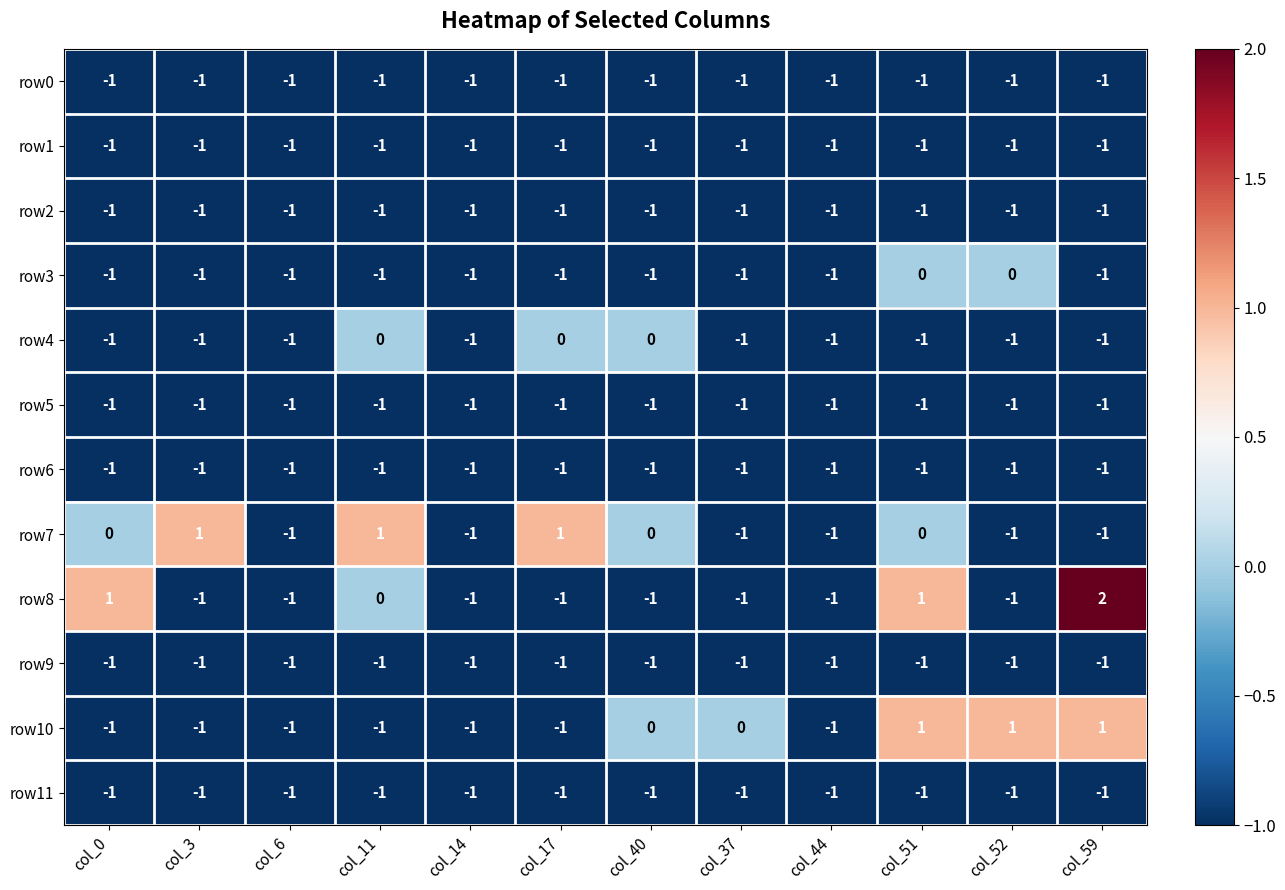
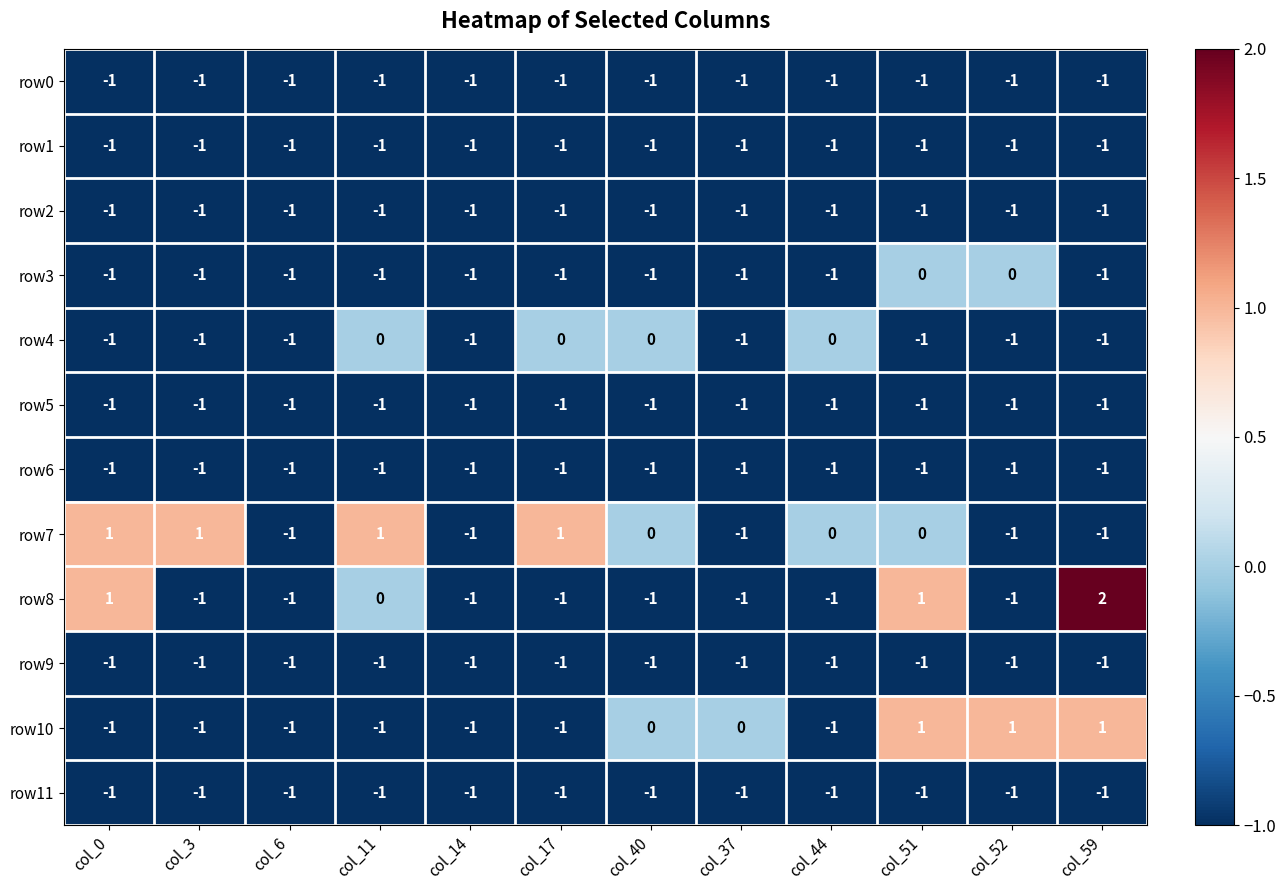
  {
    "row0": {
      "col_0": -1,
      "col_3": -1,
      "col_6": -1,
      "col_11": -1,
      "col_14": -1,
      "col_17": -1,
      "col_40": -1,
      "col_37": -1,
      "col_44": -1,
      "col_51": -1,
      "col_52": -1,
      "col_59": -1
    },
    "row1": {
      "col_0": -1,
      "col_3": -1,
      "col_6": -1,
      "col_11": -1,
      "col_14": -1,
      "col_17": -1,
      "col_40": -1,
      "col_37": -1,
      "col_44": -1,
      "col_51": -1,
      "col_52": -1,
      "col_59": -1
    },
    "row2": {
      "col_0": -1,
      "col_3": -1,
      "col_6": -1,
      "col_11": -1,
      "col_14": -1,
      "col_17": -1,
      "col_40": -1,
      "col_37": -1,
      "col_44": -1,
      "col_51": -1,
      "col_52": -1,
      "col_59": -1
    },
    "row3": {
      "col_0": -1,
      "col_3": -1,
      "col_6": -1,
      "col_11": -1,
      "col_14": -1,
      "col_17": -1,
      "col_40": -1,
      "col_37": -1,
      "col_44": -1,
      "col_51": 0,
      "col_52": 0,
      "col_59": -1
    },
    "row4": {
      "col_0": -1,
      "col_3": -1,
      "col_6": -1,
      "col_11": 0,
      "col_14": -1,
      "col_17": 0,
      "col_40": 0,
      "col_37": -1,
-     "col_44": -1,
+     "col_44": 0,
      "col_51": -1,
      "col_52": -1,
      "col_59": -1
    },
    "row5": {
      "col_0": -1,
      "col_3": -1,
      "col_6": -1,
      "col_11": -1,
      "col_14": -1,
      "col_17": -1,
      "col_40": -1,
      "col_37": -1,
      "col_44": -1,
      "col_51": -1,
      "col_52": -1,
      "col_59": -1
    },
    "row6": {
      "col_0": -1,
      "col_3": -1,
      "col_6": -1,
      "col_11": -1,
      "col_14": -1,
      "col_17": -1,
      "col_40": -1,
      "col_37": -1,
      "col_44": -1,
      "col_51": -1,
      "col_52": -1,
      "col_59": -1
    },
    "row7": {
-     "col_0": 0,
+     "col_0": 1,
      "col_3": 1,
      "col_6": -1,
      "col_11": 1,
      "col_14": -1,
      "col_17": 1,
      "col_40": 0,
      "col_37": -1,
-     "col_44": -1,
+     "col_44": 0,
      "col_51": 0,
      "col_52": -1,
      "col_59": -1
    },
    "row8": {
      "col_0": 1,
      "col_3": -1,
      "col_6": -1,
      "col_11": 0,
      "col_14": -1,
      "col_17": -1,
      "col_40": -1,
      "col_37": -1,
      "col_44": -1,
      "col_51": 1,
      "col_52": -1,
      "col_59": 2
    },
    "row9": {
      "col_0": -1,
      "col_3": -1,
      "col_6": -1,
      "col_11": -1,
      "col_14": -1,
      "col_17": -1,
      "col_40": -1,
      "col_37": -1,
      "col_44": -1,
      "col_51": -1,
      "col_52": -1,
      "col_59": -1
    },
    "row10": {
      "col_0": -1,
      "col_3": -1,
      "col_6": -1,
      "col_11": -1,
      "col_14": -1,
      "col_17": -1,
      "col_40": 0,
      "col_37": 0,
      "col_44": -1,
      "col_51": 1,
      "col_52": 1,
      "col_59": 1
    },
    "row11": {
      "col_0": -1,
      "col_3": -1,
      "col_6": -1,
      "col_11": -1,
      "col_14": -1,
      "col_17": -1,
      "col_40": -1,
      "col_37": -1,
      "col_44": -1,
      "col_51": -1,
      "col_52": -1,
      "col_59": -1
    }
  }
